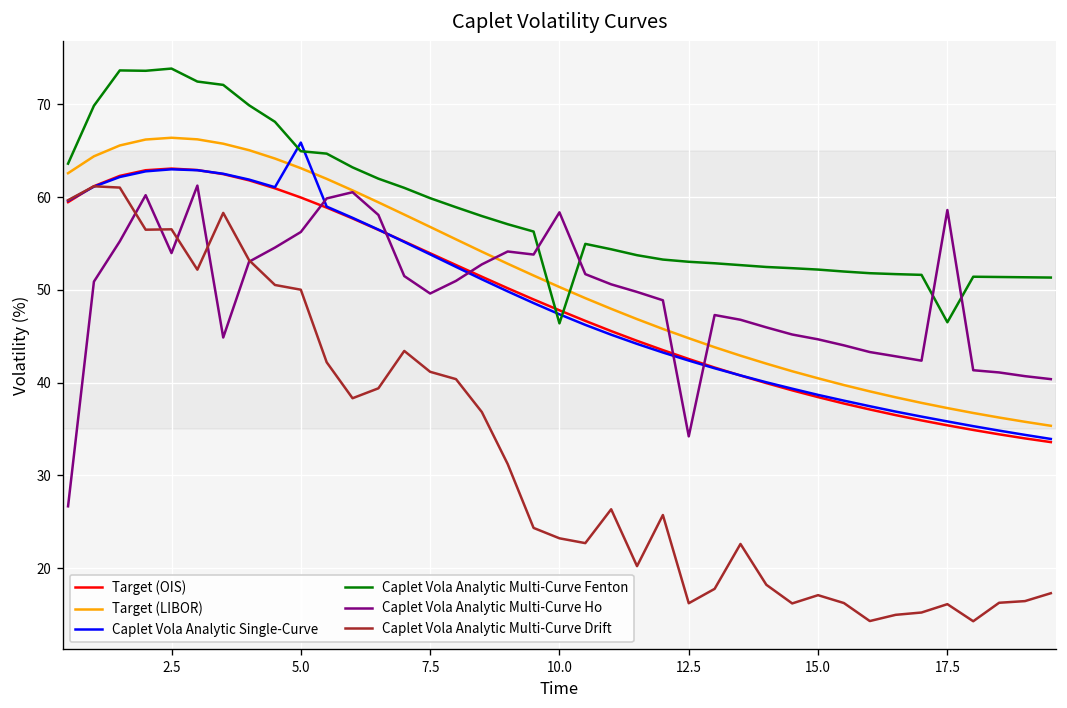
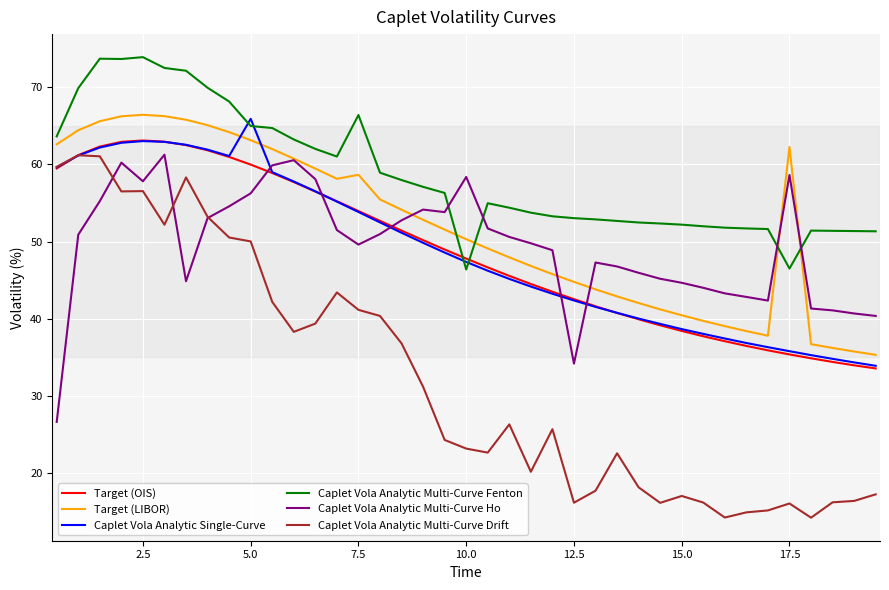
  {
    "Target (OIS)": {
      "5.0": 60,
      "10.0": 48,
      "17.5": 35
    },
    "Target (LIBOR)": {
      "2.5": 66,
      "5.0": 63,
-     "7.5": 57,
+     "7.5": 59,
      "10.0": 50,
      "12.5": 45,
      "15.0": 40,
-     "17.5": 37
+     "17.5": 62
    },
    "Caplet Vola Analytic Single-Curve": {
      "5.0": 66,
      "10.0": 47,
      "17.5": 36
    },
    "Caplet Vola Analytic Multi-Curve Fenton": {
      "2.5": 74,
      "5.0": 65,
-     "7.5": 60,
+     "7.5": 66,
      "10.0": 46,
      "12.5": 53,
      "15.0": 52,
      "17.5": 47
    },
    "Caplet Vola Analytic Multi-Curve Ho": {
-     "2.5": 54,
+     "2.5": 58,
      "5.0": 56,
      "7.5": 50,
      "10.0": 58,
      "12.5": 34,
      "15.0": 45,
      "17.5": 59
    },
    "Caplet Vola Analytic Multi-Curve Drift": {
      "2.5": 57,
      "5.0": 50,
      "7.5": 41,
      "10.0": 23,
      "12.5": 16,
      "15.0": 17,
      "17.5": 16
    }
  }
